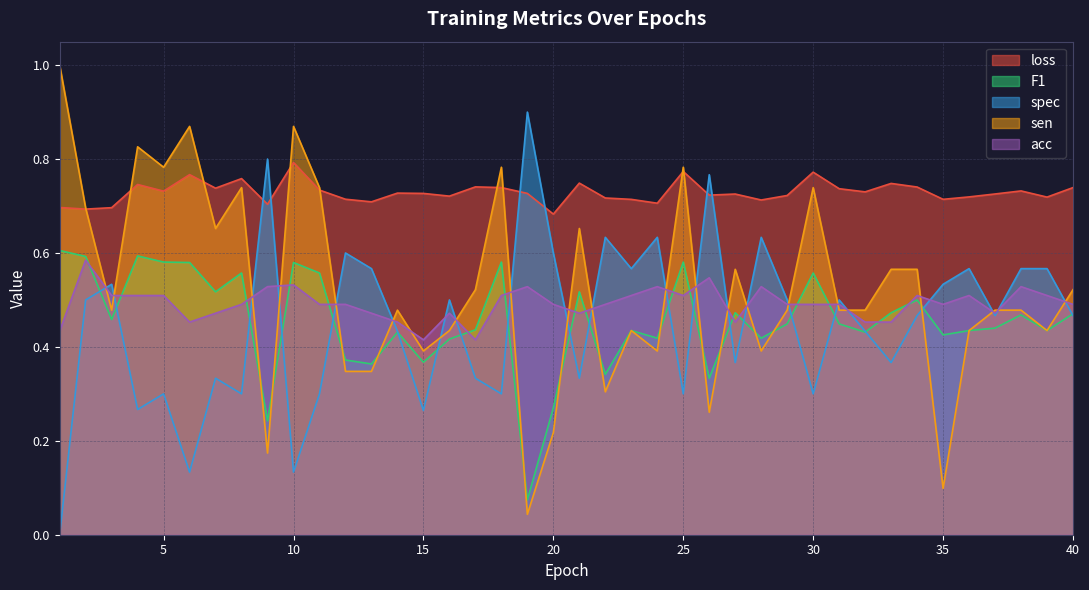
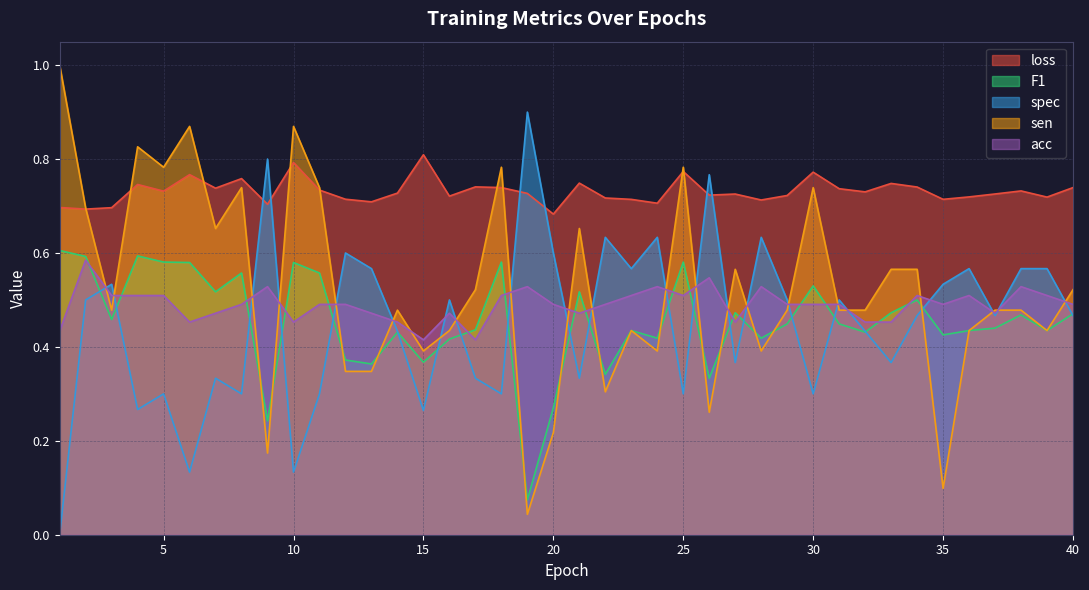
  {
    "loss": {
      "5": 0.73,
      "10": 0.79,
-     "15": 0.73,
+     "15": 0.81,
      "20": 0.68,
      "25": 0.77,
      "30": 0.77,
      "35": 0.71,
      "40": 0.74
    },
    "F1": {
      "5": 0.58,
      "10": 0.58,
      "15": 0.37,
      "20": 0.27,
      "25": 0.58,
-     "30": 0.56,
+     "30": 0.53,
      "35": 0.43
    },
    "spec": {
      "5": 0.30,
      "10": 0.13,
      "15": 0.26,
      "20": 0.60,
      "25": 0.30,
      "30": 0.30,
      "35": 0.53
    },
    "sen": {
      "5": 0.78,
      "10": 0.87,
      "15": 0.39,
      "20": 0.22,
      "25": 0.78,
      "30": 0.74,
      "35": 0.10,
      "40": 0.52
    },
    "acc": {
      "5": 0.51,
-     "10": 0.53,
+     "10": 0.45,
      "15": 0.42,
      "20": 0.49,
      "25": 0.51,
      "30": 0.49,
      "35": 0.49,
      "40": 0.49
    }
  }
